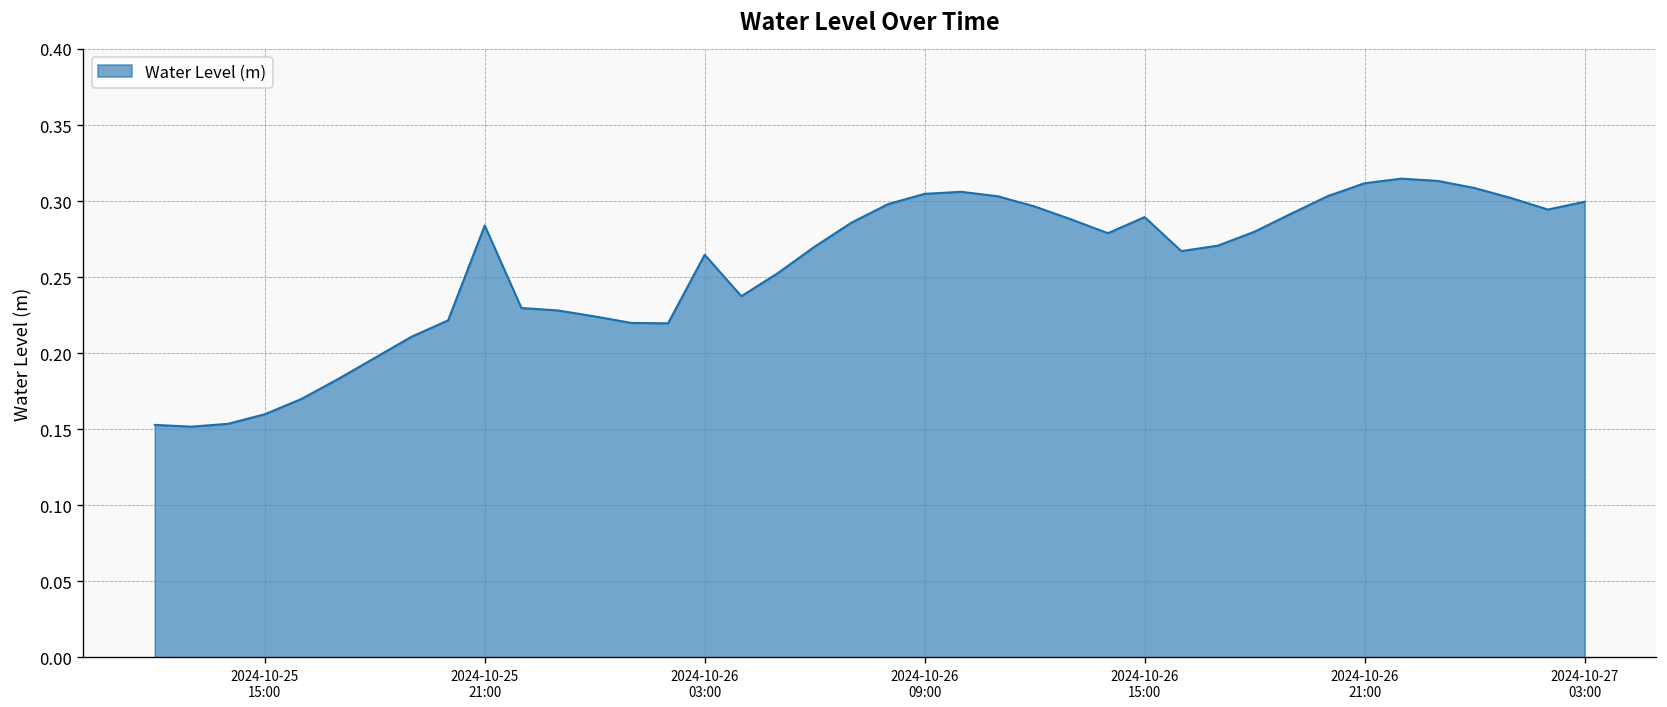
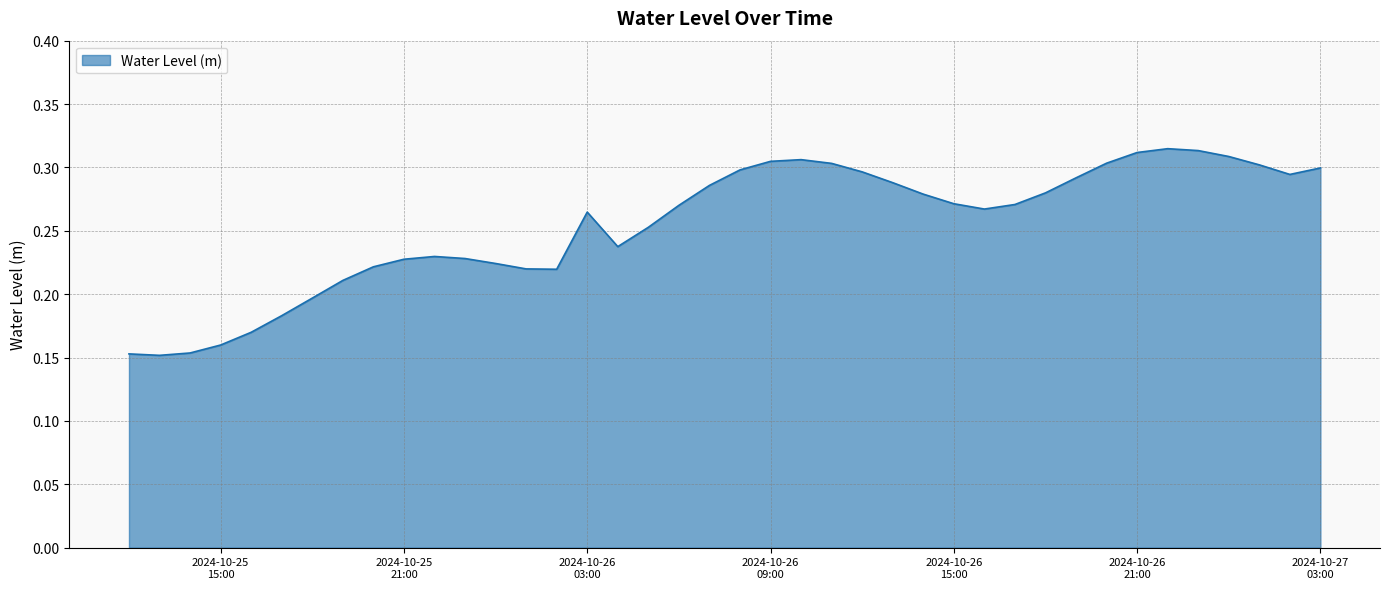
  {
    "2024-10-25 15:00": 0.160,
-   "2024-10-25 21:00": 0.284,
+   "2024-10-25 21:00": 0.228,
    "2024-10-26 03:00": 0.265,
    "2024-10-26 09:00": 0.305,
-   "2024-10-26 15:00": 0.290,
+   "2024-10-26 15:00": 0.271,
    "2024-10-26 21:00": 0.312,
    "2024-10-27 03:00": 0.300
  }
